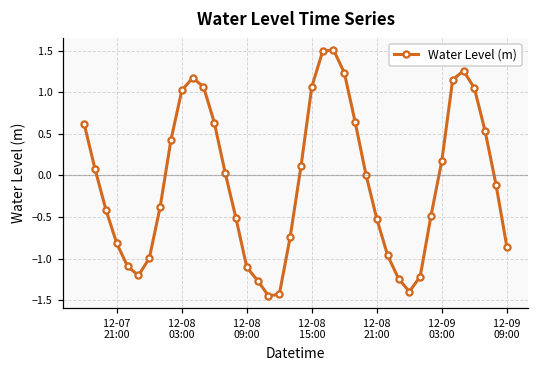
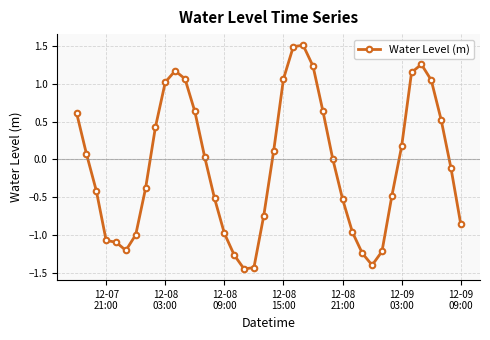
  {
-   "12-07 21:00": -0.8,
+   "12-07 21:00": -1.1,
    "12-08 03:00": 1.0,
-   "12-08 09:00": -1.1,
+   "12-08 09:00": -1.0,
    "12-08 15:00": 1.1,
    "12-08 21:00": -0.5,
    "12-09 03:00": 0.2,
    "12-09 09:00": -0.9
  }
